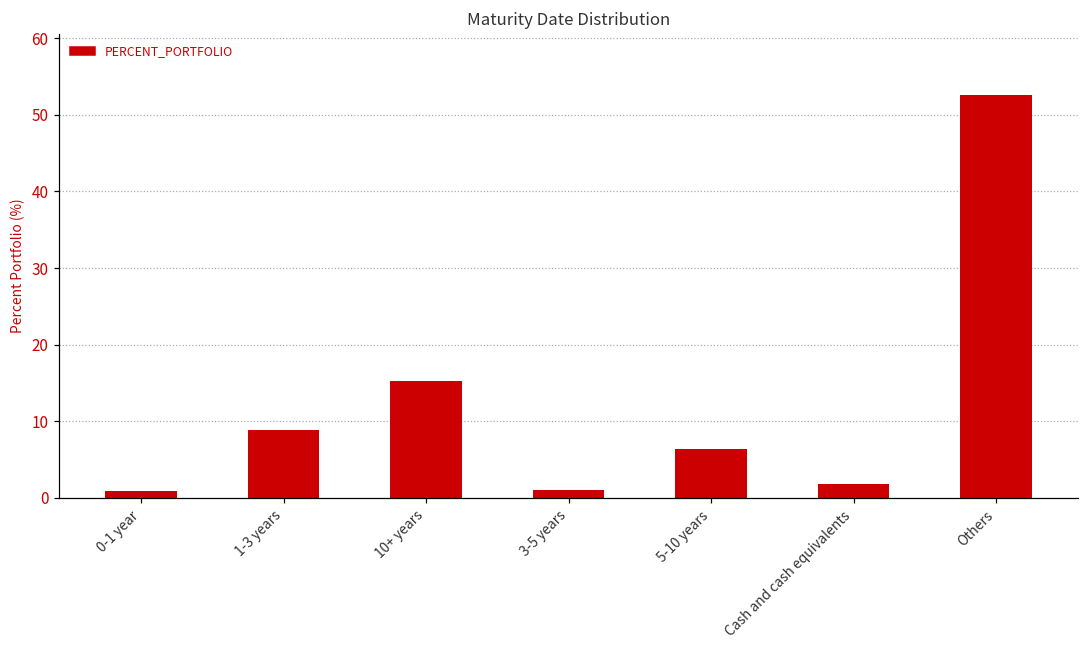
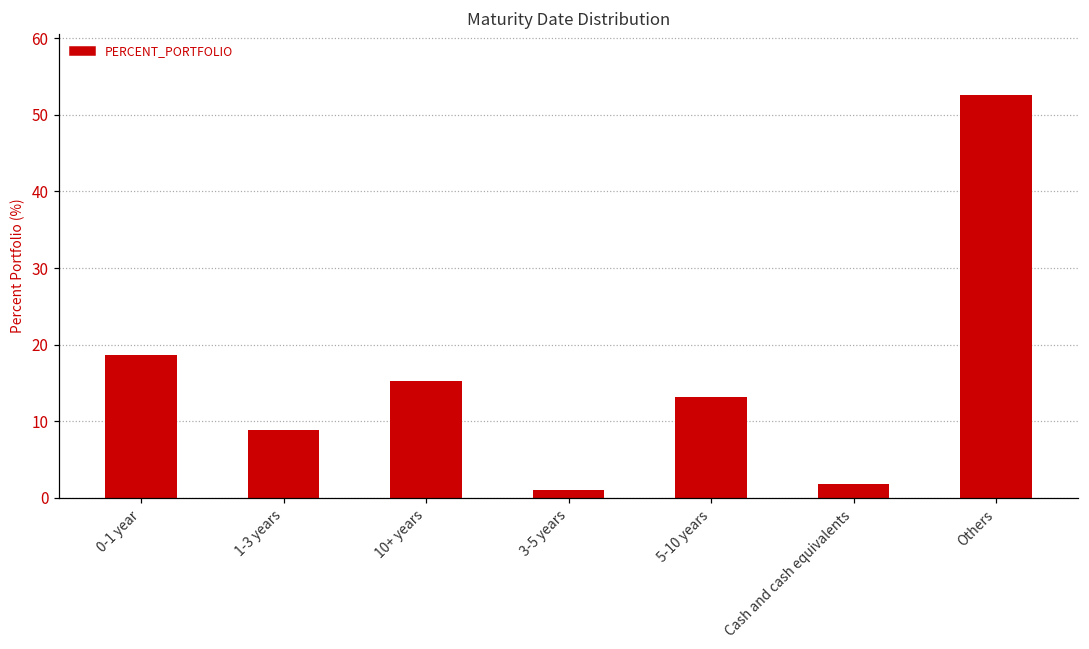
  {
-   "0-1 year": 1,
+   "0-1 year": 19,
    "1-3 years": 9,
    "10+ years": 15,
    "3-5 years": 1,
-   "5-10 years": 6,
+   "5-10 years": 13,
    "Cash and cash equivalents": 2,
    "Others": 53
  }
